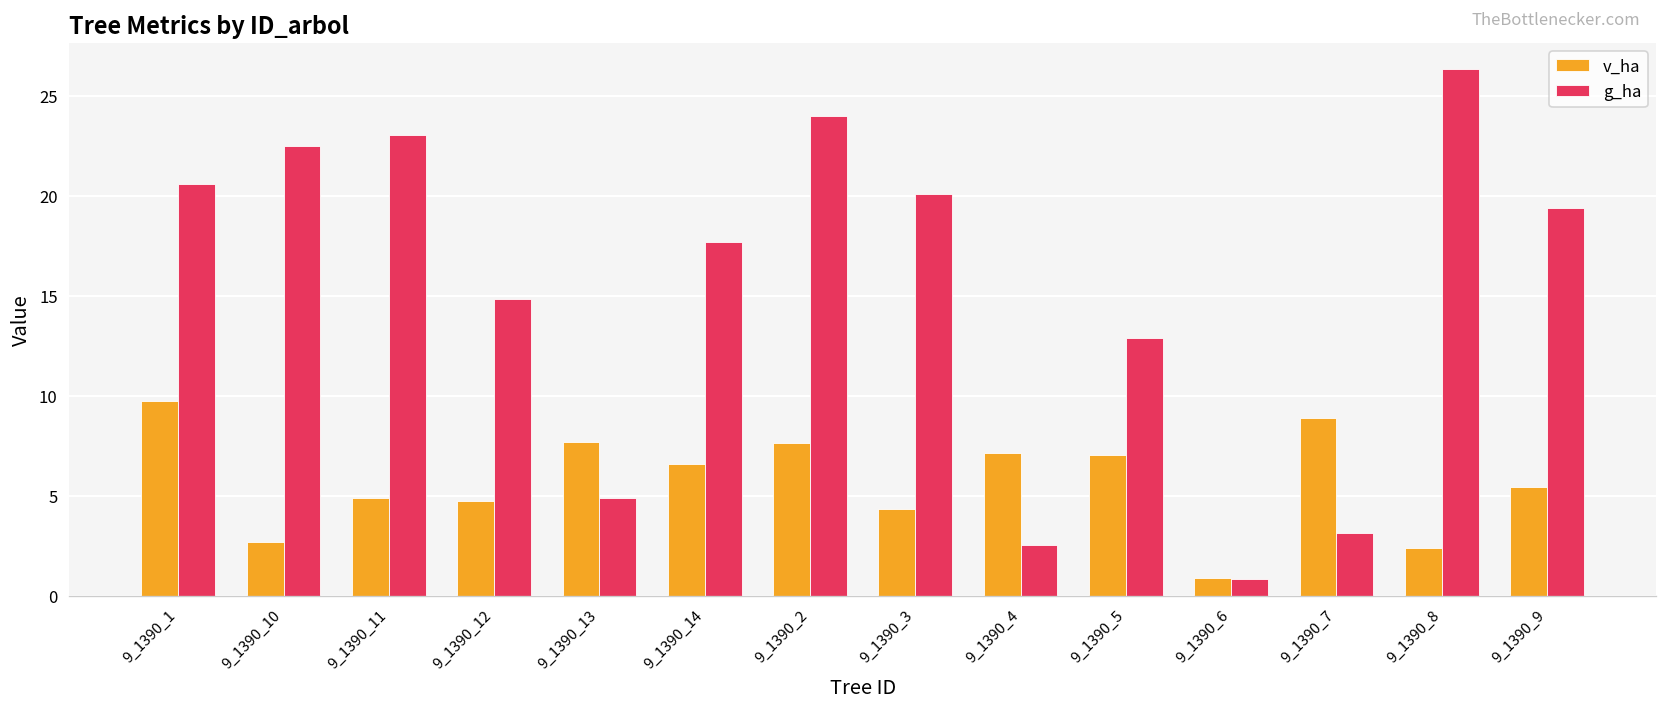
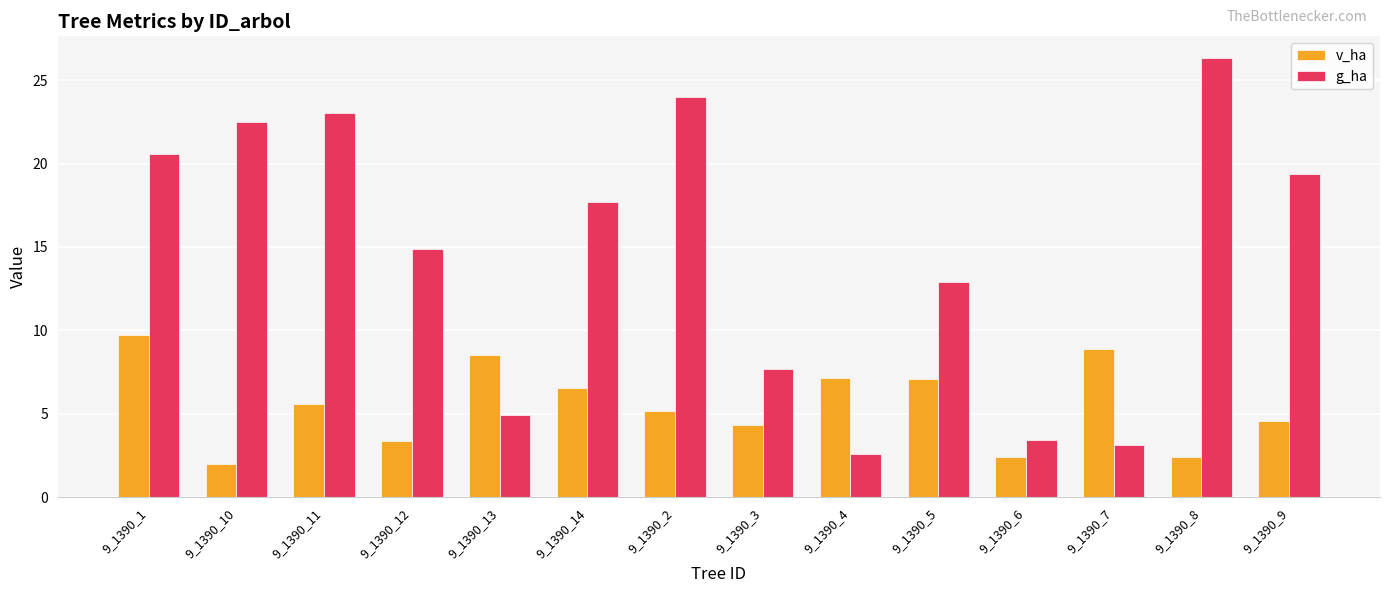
  {
    "v_ha": {
      "9_1390_1": 9.7,
-     "9_1390_10": 2.7,
-     "9_1390_11": 4.9,
-     "9_1390_12": 4.8,
-     "9_1390_13": 7.7,
+     "9_1390_10": 2.0,
+     "9_1390_11": 5.6,
+     "9_1390_12": 3.4,
+     "9_1390_13": 8.5,
      "9_1390_14": 6.6,
-     "9_1390_2": 7.6,
+     "9_1390_2": 5.1,
      "9_1390_3": 4.3,
      "9_1390_4": 7.1,
      "9_1390_5": 7.1,
-     "9_1390_6": 0.9,
+     "9_1390_6": 2.4,
      "9_1390_7": 8.9,
      "9_1390_8": 2.4,
-     "9_1390_9": 5.5
+     "9_1390_9": 4.6
    },
    "g_ha": {
      "9_1390_1": 20.6,
      "9_1390_10": 22.5,
      "9_1390_11": 23.0,
      "9_1390_12": 14.9,
      "9_1390_13": 4.9,
      "9_1390_14": 17.7,
      "9_1390_2": 24.0,
-     "9_1390_3": 20.1,
+     "9_1390_3": 7.7,
      "9_1390_4": 2.6,
      "9_1390_5": 12.9,
-     "9_1390_6": 0.9,
+     "9_1390_6": 3.4,
      "9_1390_7": 3.2,
      "9_1390_8": 26.3,
      "9_1390_9": 19.4
    }
  }
